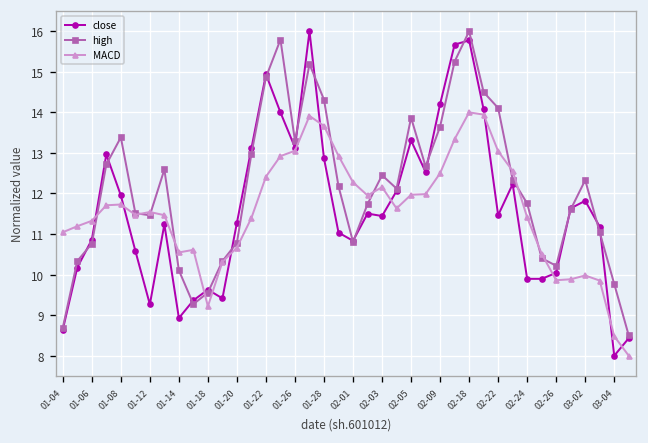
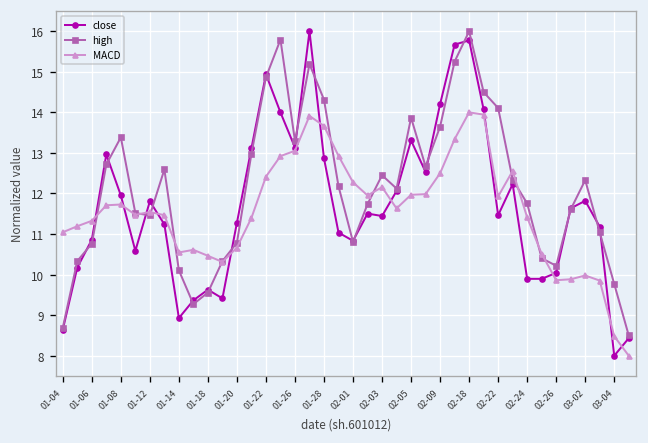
  {
    "close": {
      "01-06": 10.9,
      "01-08": 12.0,
-     "01-12": 9.3,
+     "01-12": 11.8,
      "01-14": 8.9,
      "01-20": 11.3,
      "01-22": 14.9,
      "01-26": 13.1,
      "01-28": 12.9,
      "02-03": 11.4,
      "02-05": 13.3,
      "02-09": 14.2,
      "02-18": 15.8,
      "02-22": 11.5,
      "02-24": 9.9,
      "02-26": 10.0,
      "03-02": 11.8,
      "03-04": 8.0
    },
    "high": {
      "01-06": 10.8,
      "01-08": 13.4,
      "01-12": 11.5,
      "01-14": 10.1,
      "01-20": 10.8,
      "01-22": 14.9,
      "01-26": 13.3,
      "01-28": 14.3,
      "02-03": 12.5,
      "02-05": 13.9,
      "02-09": 13.6,
      "02-18": 16.0,
      "02-22": 14.1,
      "02-24": 11.8,
      "02-26": 10.2,
      "03-02": 12.3,
      "03-04": 9.8
    },
    "MACD": {
      "01-04": 11.0,
      "01-06": 11.3,
      "01-08": 11.7,
      "01-12": 11.5,
      "01-14": 10.5,
-     "01-18": 9.2,
+     "01-18": 10.5,
      "01-20": 10.7,
      "01-22": 12.4,
      "01-26": 13.1,
      "01-28": 13.7,
      "02-01": 12.3,
      "02-03": 12.2,
      "02-05": 12.0,
      "02-09": 12.5,
      "02-18": 14.0,
-     "02-22": 13.0,
+     "02-22": 11.9,
      "02-24": 11.4,
      "02-26": 9.9,
      "03-02": 10.0,
      "03-04": 8.5
    }
  }
